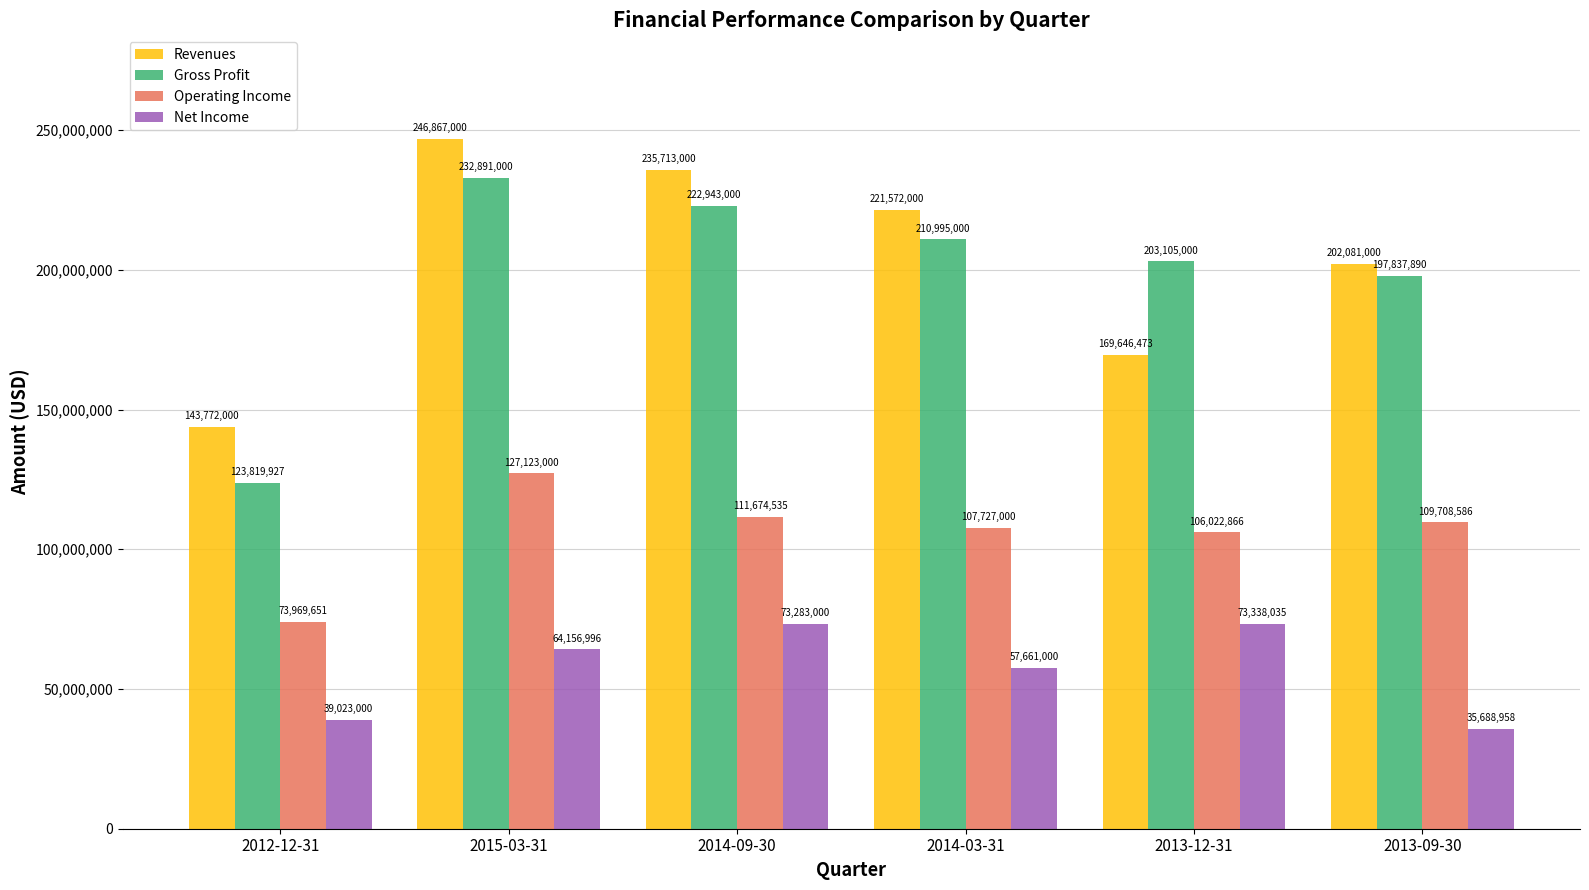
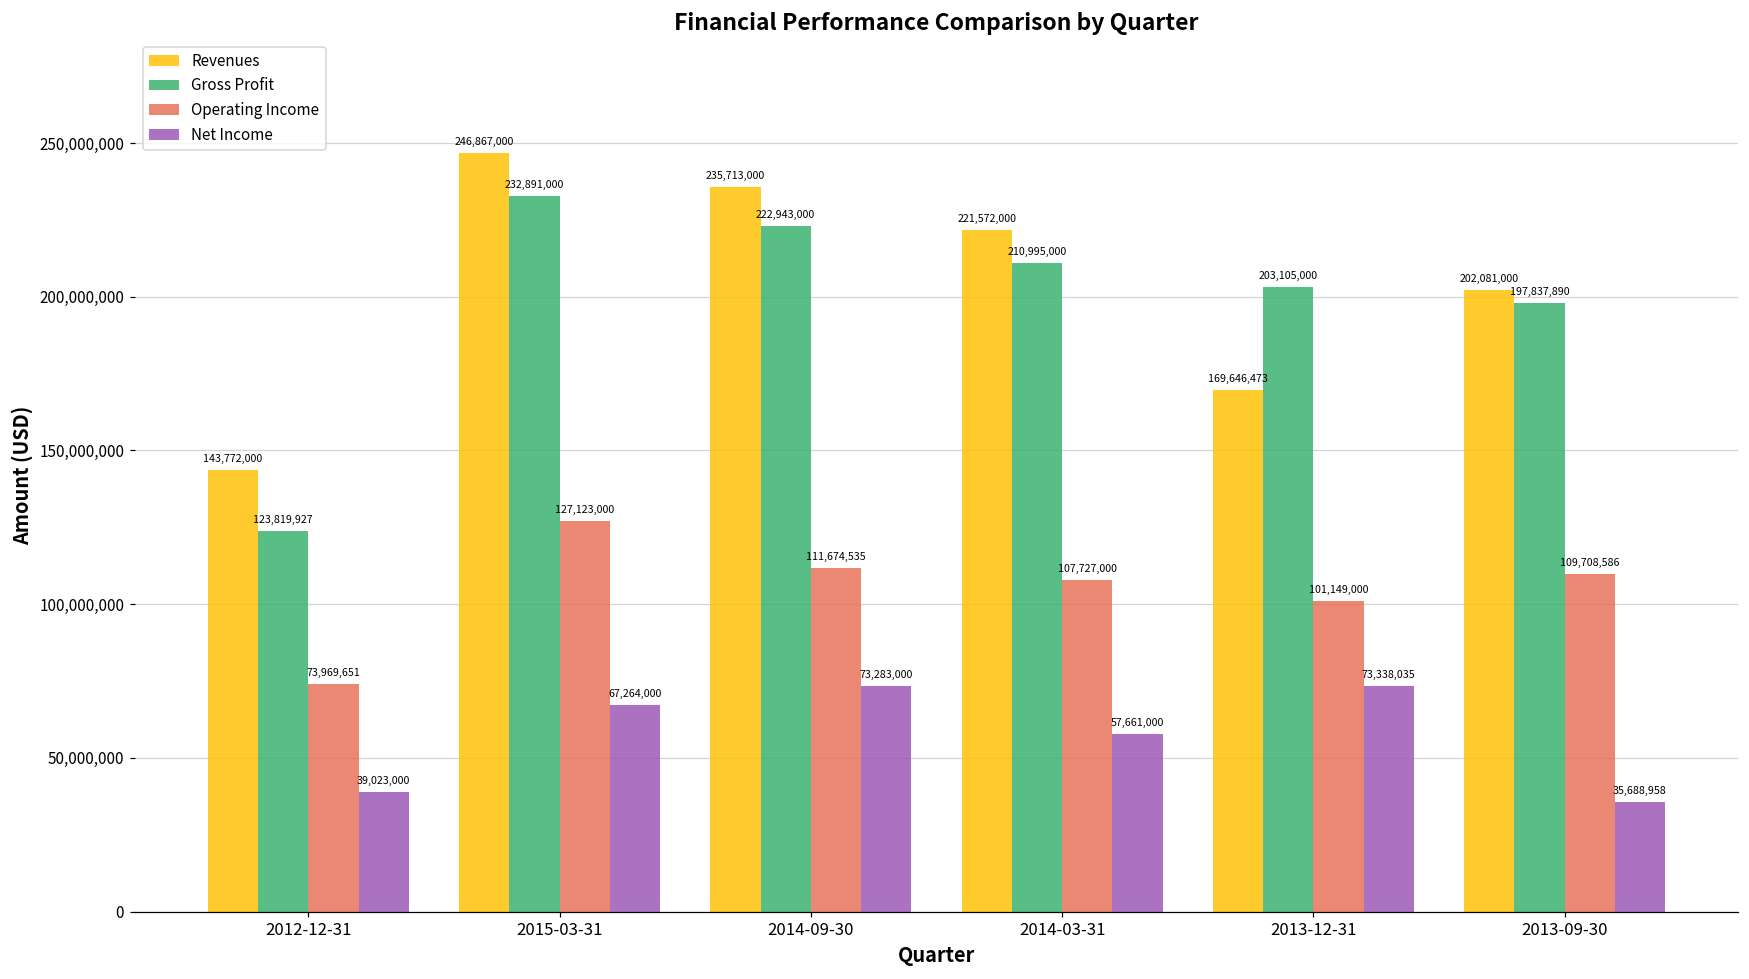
  {
    "Revenues": {
      "2012-12-31": "143,772,000",
      "2015-03-31": "246,867,000",
      "2014-09-30": "235,713,000",
      "2014-03-31": "221,572,000",
      "2013-12-31": "169,646,473",
      "2013-09-30": "202,081,000"
    },
    "Gross Profit": {
      "2012-12-31": "123,819,927",
      "2015-03-31": "232,891,000",
      "2014-09-30": "222,943,000",
      "2014-03-31": "210,995,000",
      "2013-12-31": "203,105,000",
      "2013-09-30": "197,837,890"
    },
    "Operating Income": {
      "2012-12-31": "73,969,651",
      "2015-03-31": "127,123,000",
      "2014-09-30": "111,674,535",
      "2014-03-31": "107,727,000",
-     "2013-12-31": "106,022,866",
+     "2013-12-31": "101,149,000",
      "2013-09-30": "109,708,586"
    },
    "Net Income": {
      "2012-12-31": "39,023,000",
-     "2015-03-31": "64,156,996",
+     "2015-03-31": "67,264,000",
      "2014-09-30": "73,283,000",
      "2014-03-31": "57,661,000",
      "2013-12-31": "73,338,035",
      "2013-09-30": "35,688,958"
    }
  }
